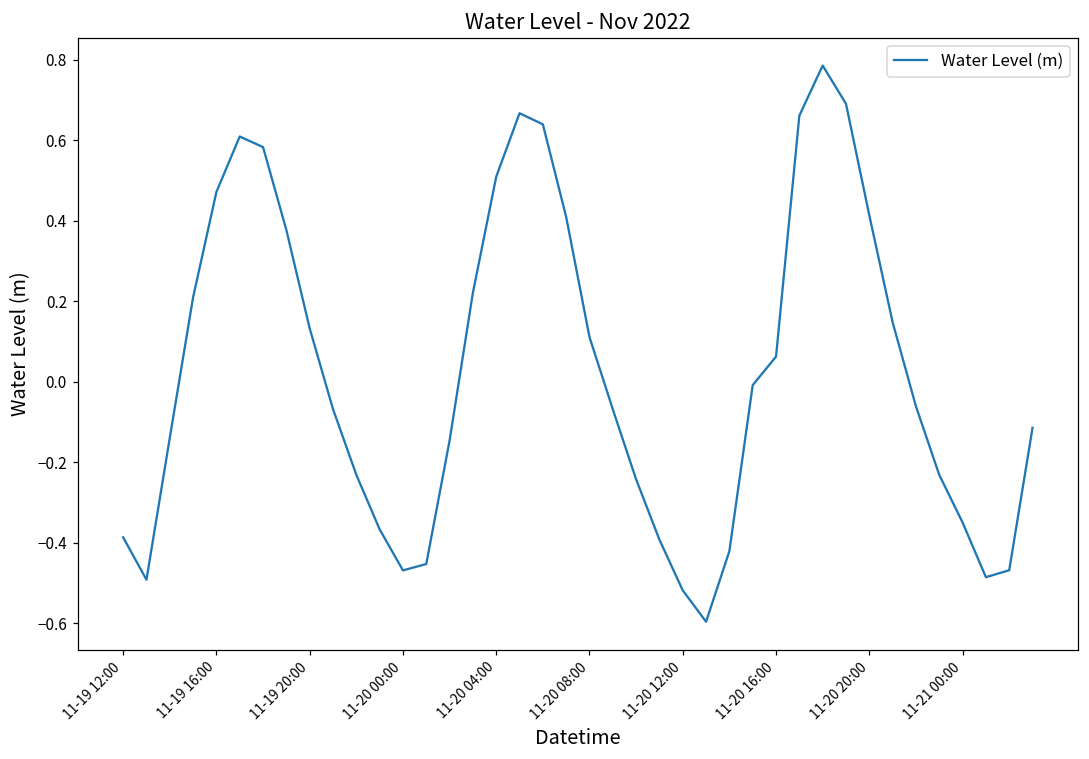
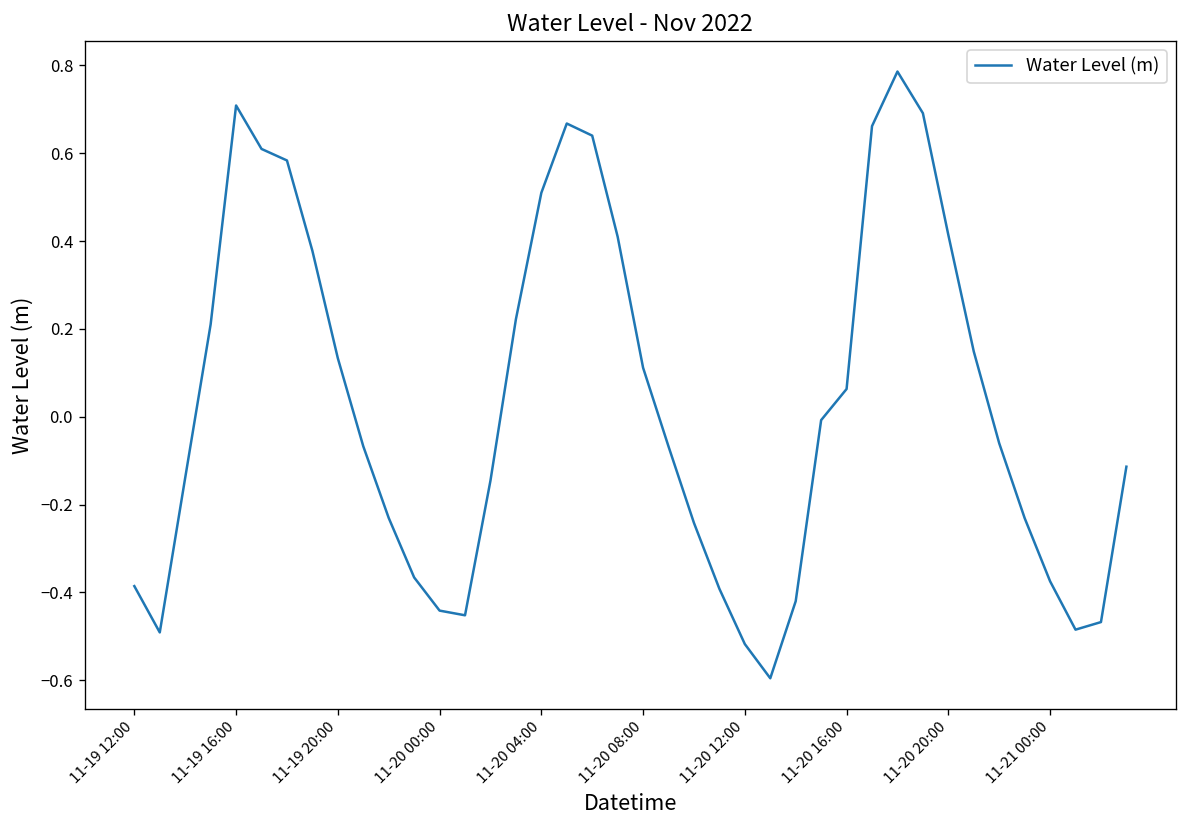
  {
    "11-19 12:00": -0.39,
-   "11-19 16:00": 0.47,
+   "11-19 16:00": 0.71,
    "11-19 20:00": 0.13,
-   "11-20 00:00": -0.47,
+   "11-20 00:00": -0.44,
    "11-20 04:00": 0.51,
    "11-20 08:00": 0.11,
    "11-20 12:00": -0.52,
    "11-20 16:00": 0.06,
    "11-20 20:00": 0.41,
-   "11-21 00:00": -0.35
+   "11-21 00:00": -0.37
  }
